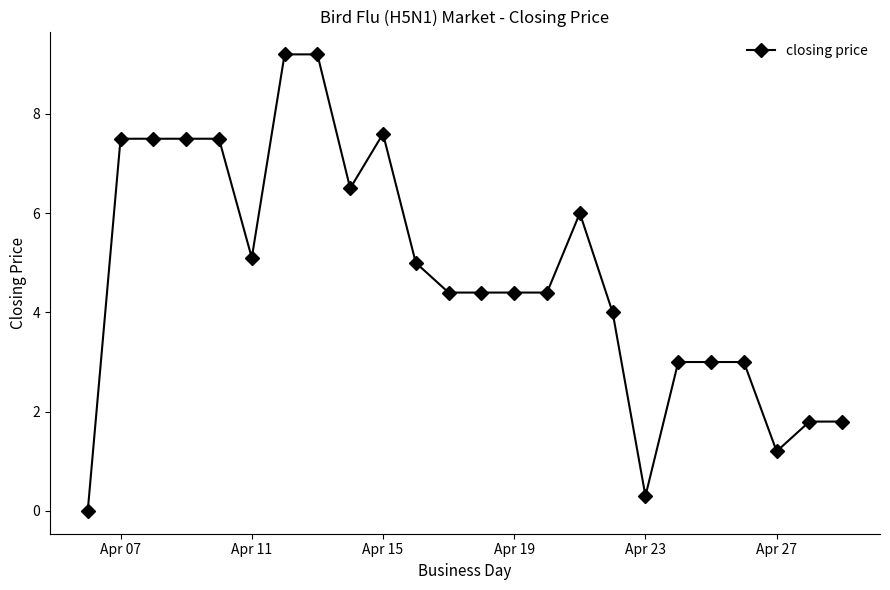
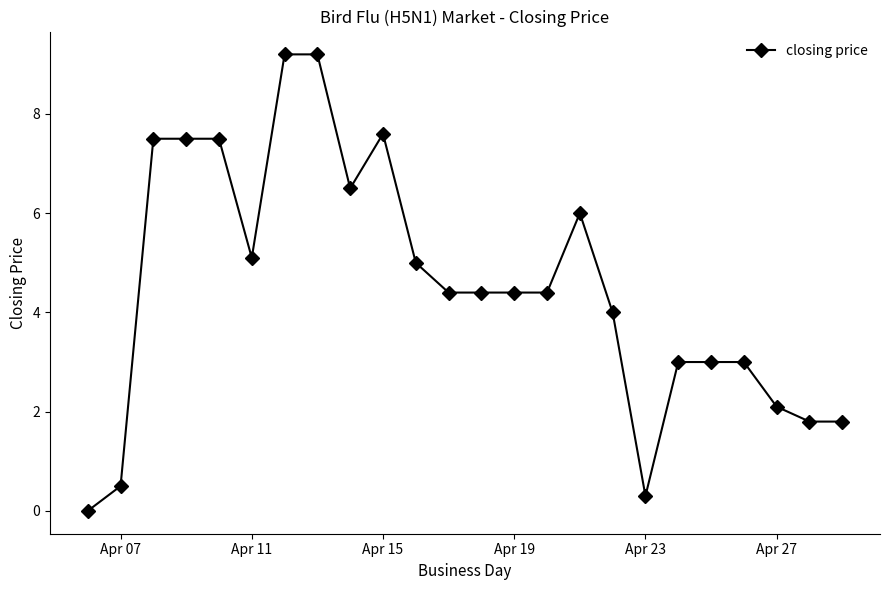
  {
-   "Apr 07": 7.5,
+   "Apr 07": 0.5,
    "Apr 11": 5.1,
    "Apr 15": 7.6,
    "Apr 19": 4.4,
    "Apr 23": 0.3,
-   "Apr 27": 1.2
+   "Apr 27": 2.1
  }
